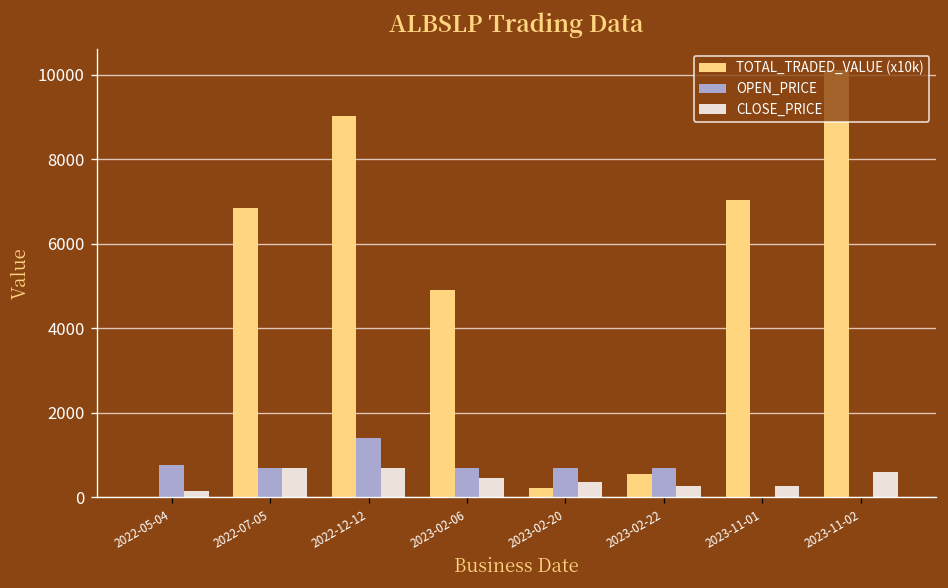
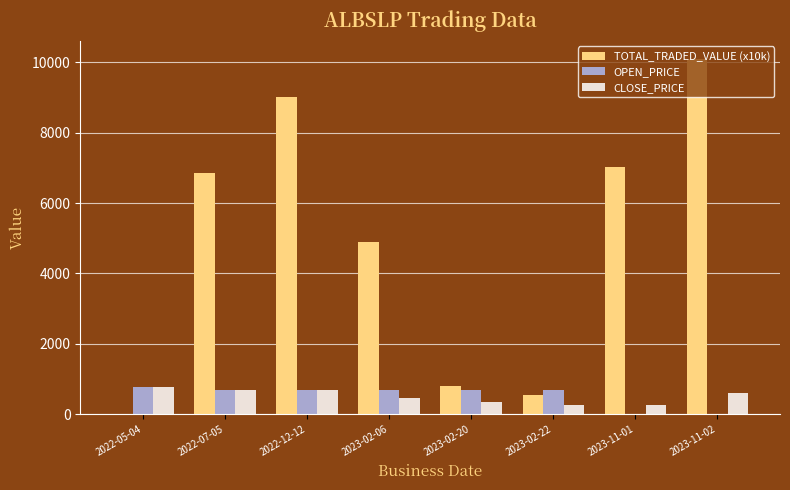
  {
    "TOTAL_TRADED_VALUE (x10k)": {
      "2022-07-05": 6900,
      "2022-12-12": 9000,
      "2023-02-06": 4900,
-     "2023-02-20": 200,
+     "2023-02-20": 800,
      "2023-02-22": 600,
      "2023-11-01": 7000
    },
    "OPEN_PRICE": {
      "2022-05-04": 800,
      "2022-07-05": 700,
-     "2022-12-12": 1400,
+     "2022-12-12": 700,
      "2023-02-06": 700,
      "2023-02-20": 700,
      "2023-02-22": 700,
      "2023-11-01": 0,
      "2023-11-02": 0
    },
    "CLOSE_PRICE": {
-     "2022-05-04": 200,
+     "2022-05-04": 800,
      "2022-07-05": 700,
      "2022-12-12": 700,
      "2023-02-06": 500,
      "2023-02-20": 400,
      "2023-02-22": 300,
      "2023-11-01": 300,
      "2023-11-02": 600
    }
  }
